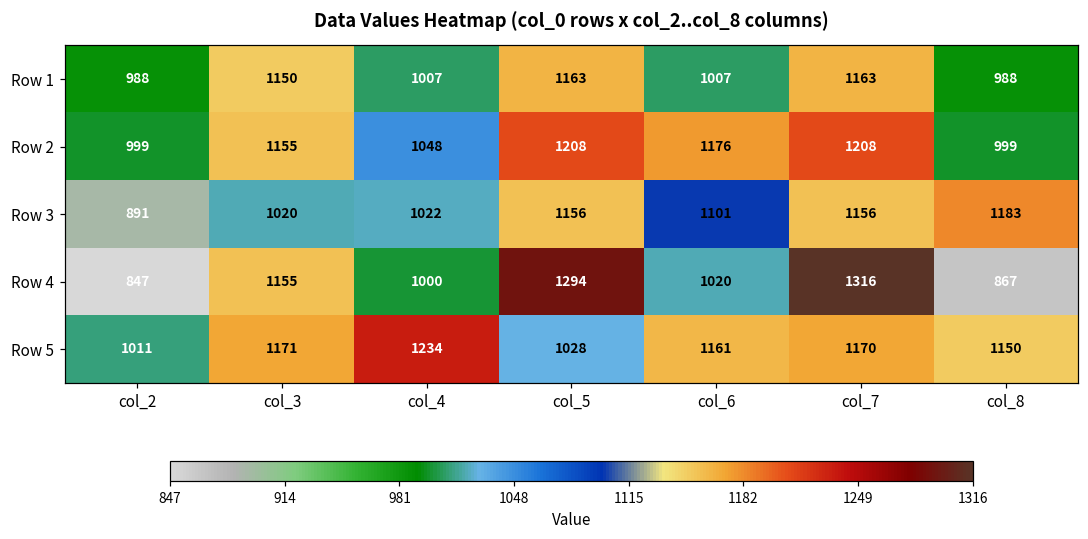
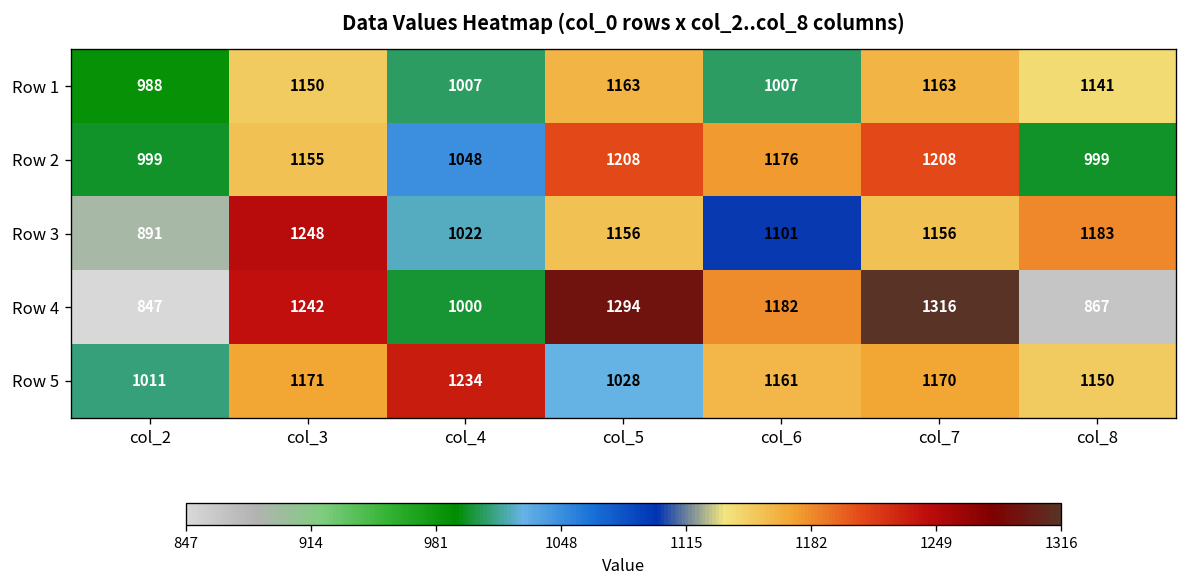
  {
    "Row 1": {
      "col_2": 988,
      "col_3": 1150,
      "col_4": 1007,
      "col_5": 1163,
      "col_6": 1007,
      "col_7": 1163,
-     "col_8": 988
+     "col_8": 1141
    },
    "Row 2": {
      "col_2": 999,
      "col_3": 1155,
      "col_4": 1048,
      "col_5": 1208,
      "col_6": 1176,
      "col_7": 1208,
      "col_8": 999
    },
    "Row 3": {
      "col_2": 891,
-     "col_3": 1020,
+     "col_3": 1248,
      "col_4": 1022,
      "col_5": 1156,
      "col_6": 1101,
      "col_7": 1156,
      "col_8": 1183
    },
    "Row 4": {
-     "col_3": 1155,
+     "col_3": 1242,
      "col_4": 1000,
      "col_5": 1294,
-     "col_6": 1020,
+     "col_6": 1182,
      "col_7": 1316,
      "col_8": 867
    },
    "Row 5": {
      "col_2": 1011,
      "col_3": 1171,
      "col_4": 1234,
      "col_5": 1028,
      "col_6": 1161,
      "col_7": 1170,
      "col_8": 1150
    }
  }
